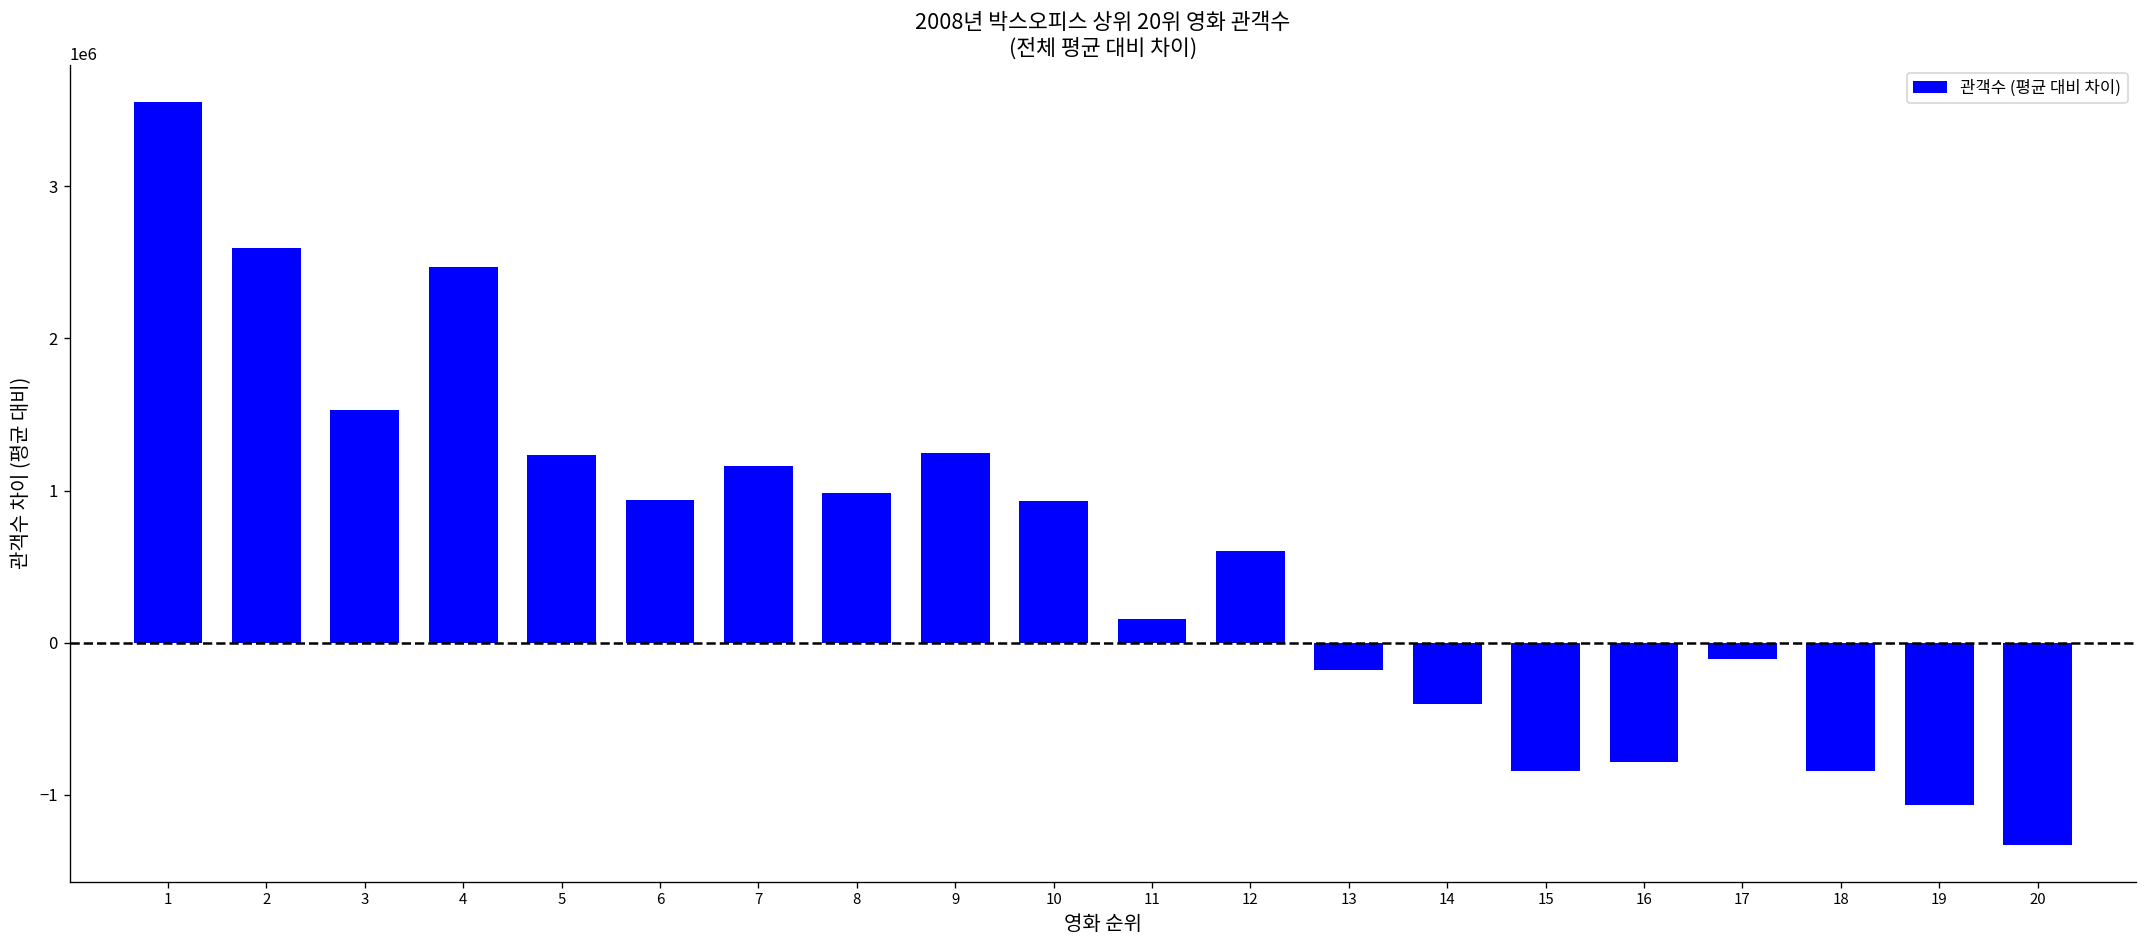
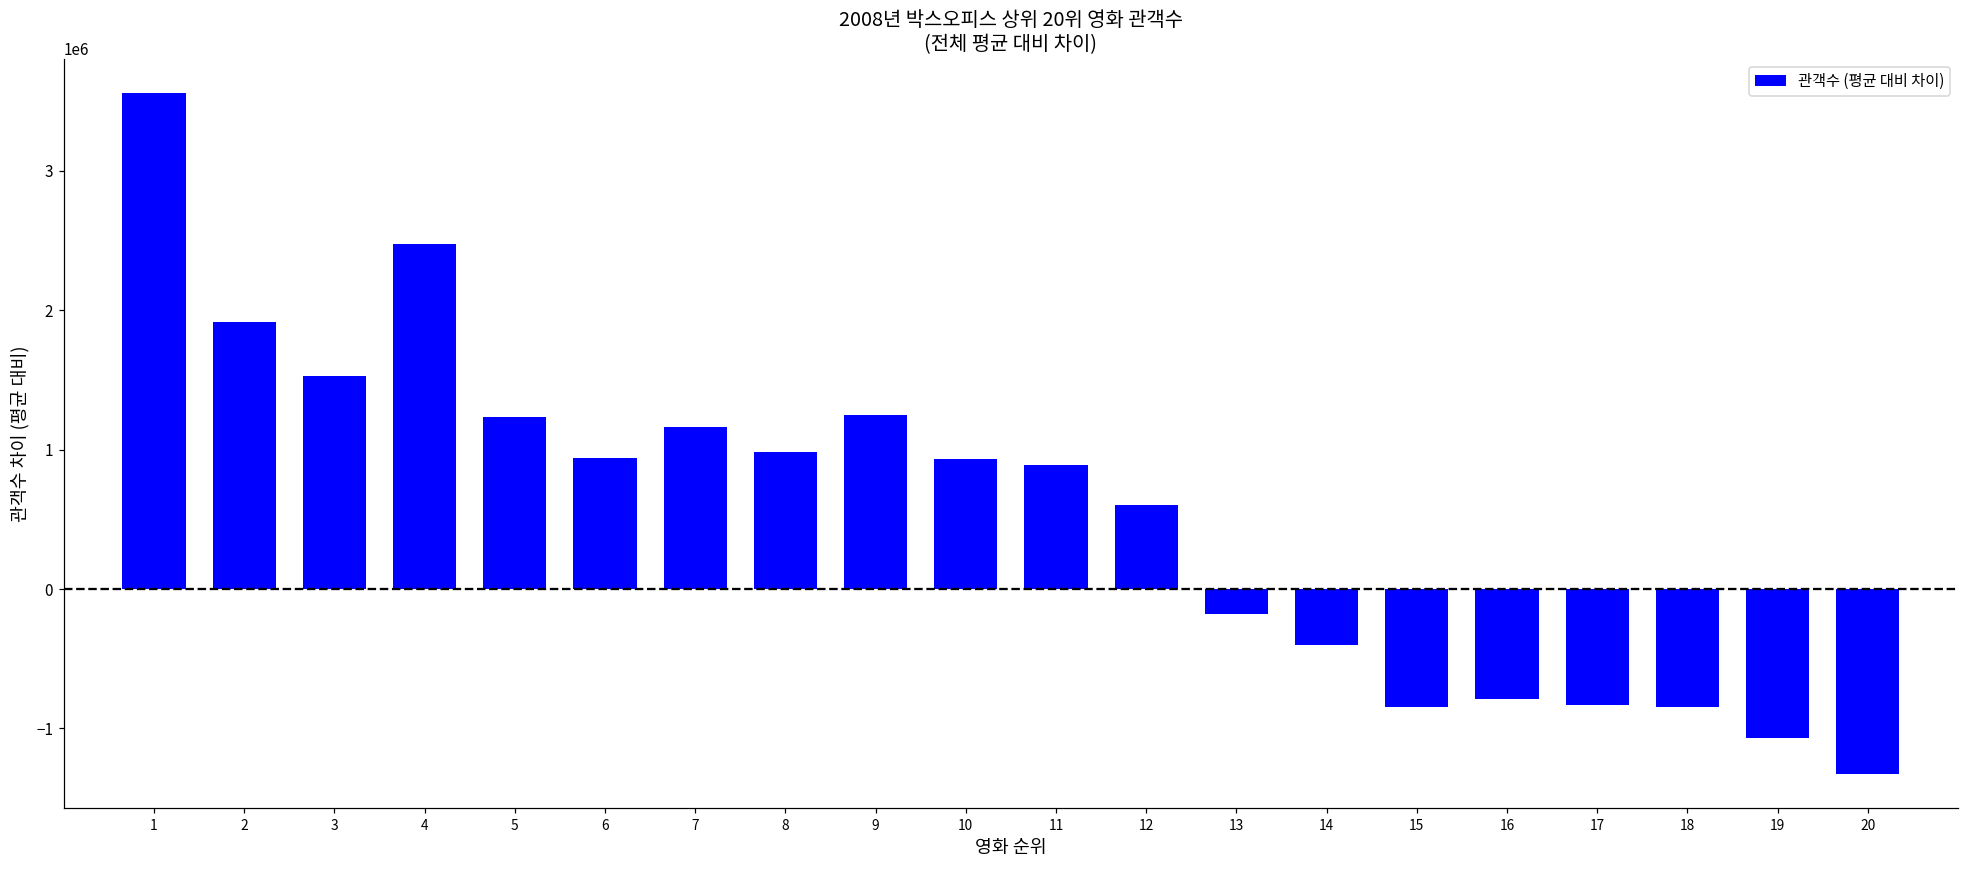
  {
    "1": 3560000,
-   "2": 2600000,
+   "2": 1920000,
    "3": 1530000,
    "4": 2470000,
    "5": 1230000,
    "6": 940000,
    "7": 1160000,
    "8": 980000,
    "9": 1250000,
    "10": 930000,
-   "11": 160000,
+   "11": 890000,
    "12": 600000,
    "13": -180000,
    "14": -400000,
    "15": -850000,
    "16": -790000,
-   "17": -110000,
+   "17": -840000,
    "18": -850000,
    "19": -1070000,
    "20": -1330000
  }
